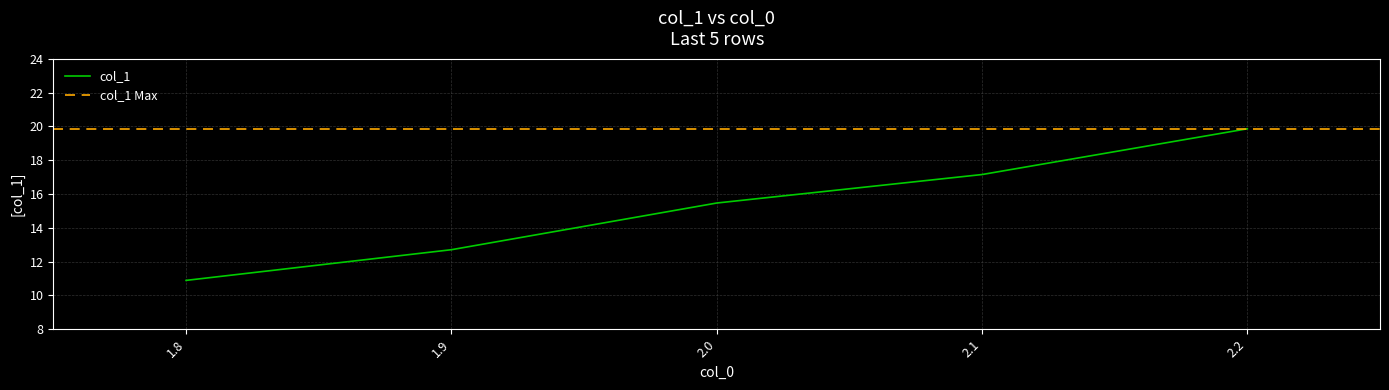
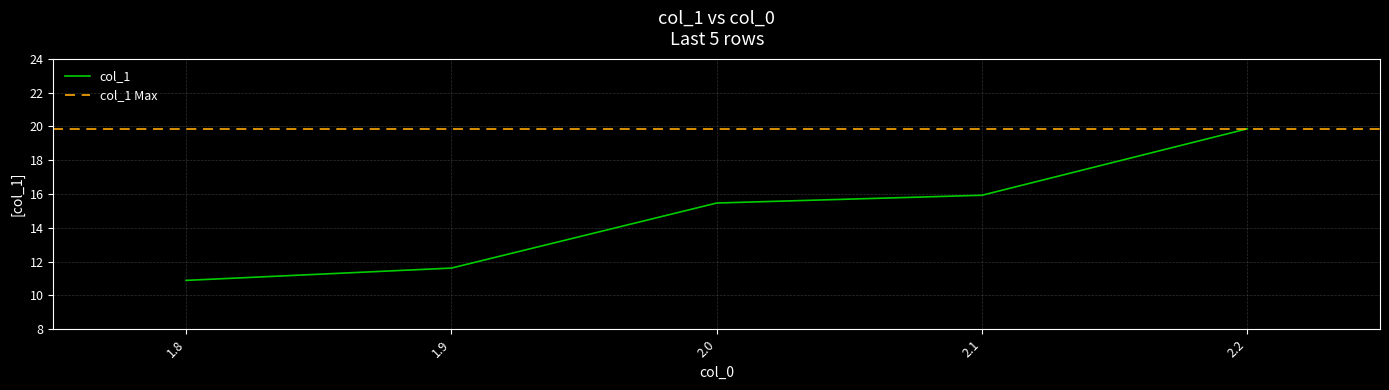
  {
    "1.8": 10.9,
-   "1.9": 12.7,
+   "1.9": 11.6,
    "2.0": 15.5,
-   "2.1": 17.1,
+   "2.1": 15.9,
    "2.2": 19.9
  }
